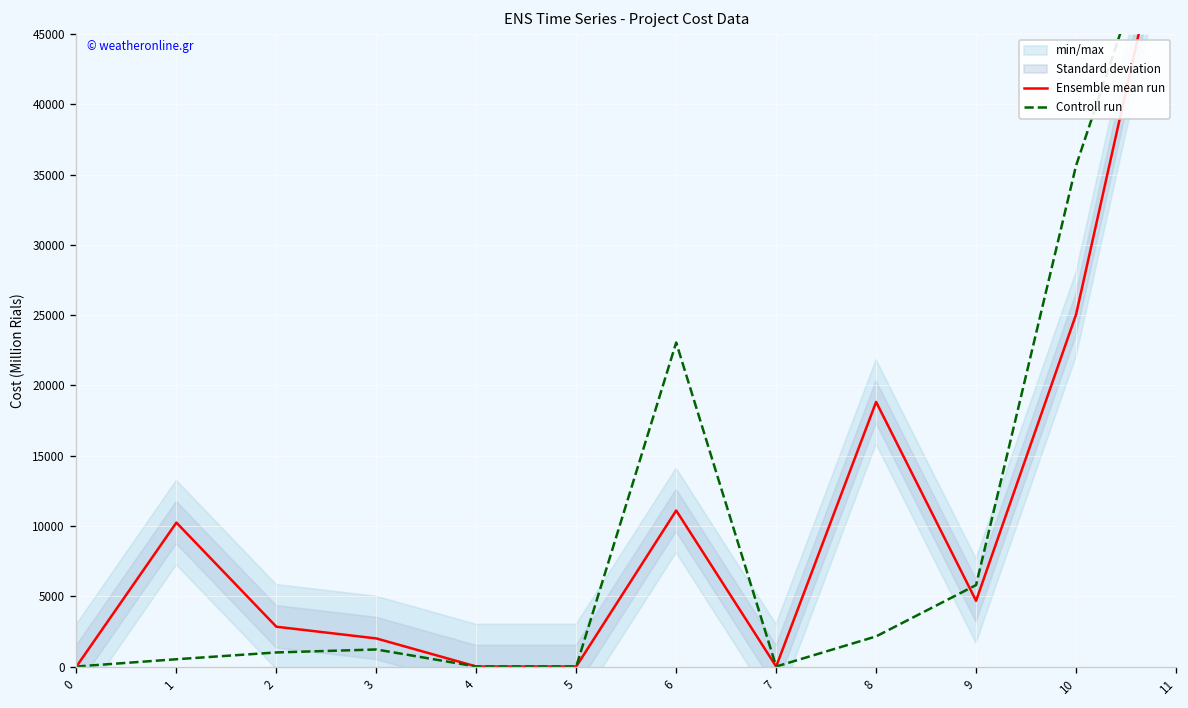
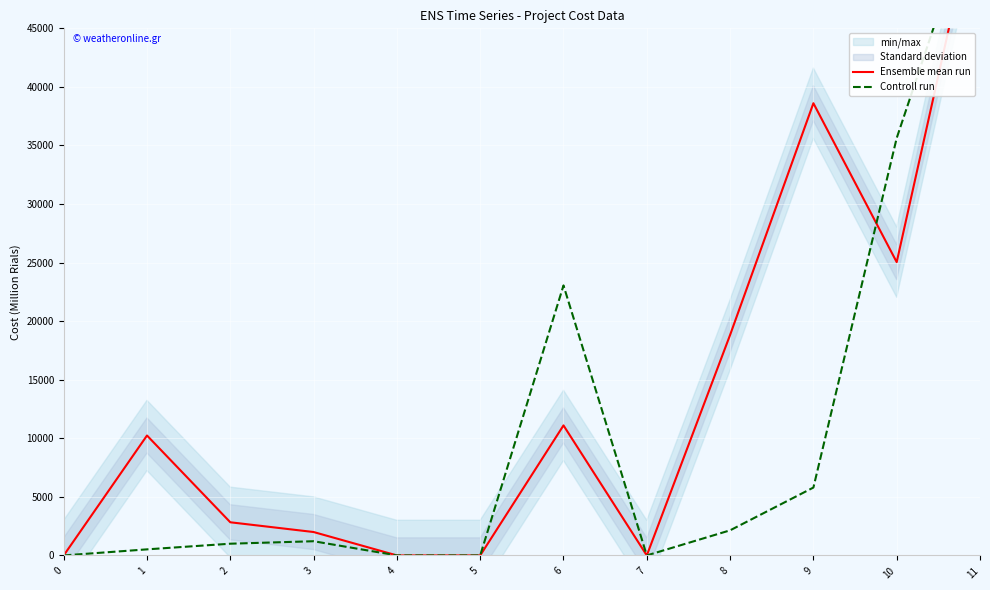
  {
    "Ensemble mean run": {
      "1": 10200,
      "2": 2800,
      "3": 2000,
      "6": 11100,
      "8": 18800,
-     "9": 4700,
+     "9": 38600,
      "10": 25000
    },
    "Controll run": {
      "1": 500,
      "2": 1000,
      "3": 1200,
      "6": 23100,
      "8": 2100,
      "9": 5800,
      "10": 35600
    }
  }
